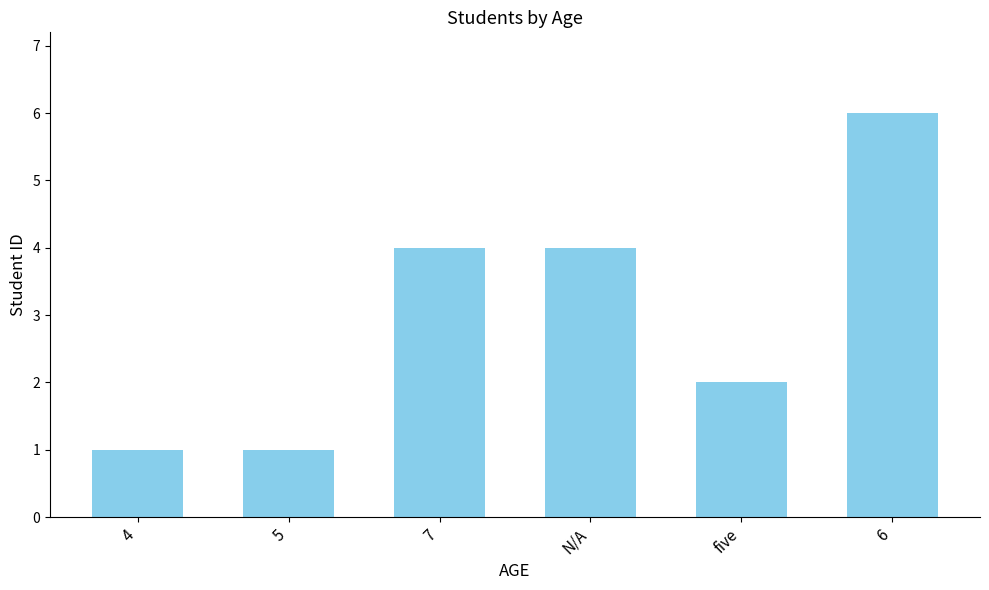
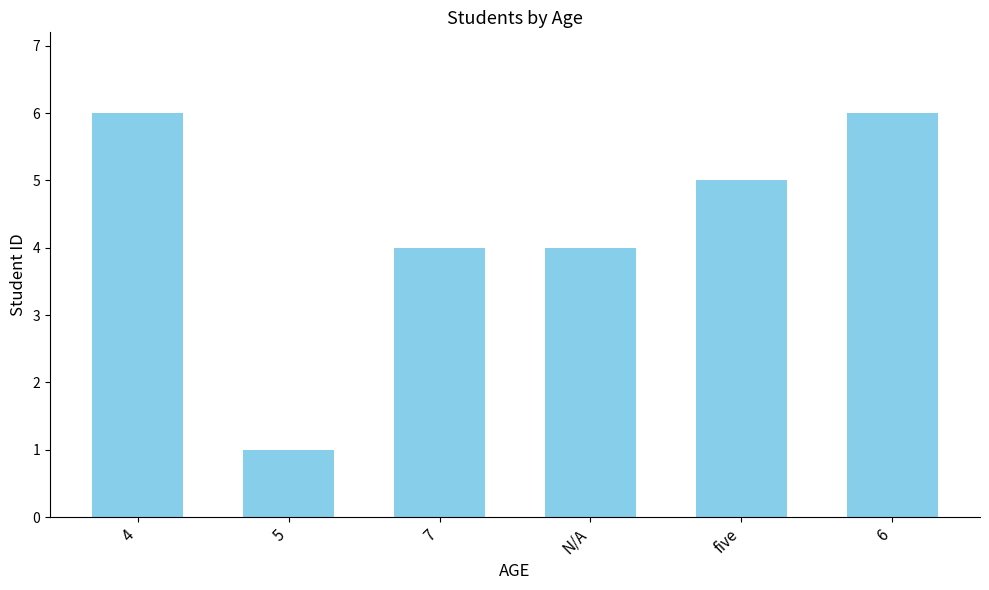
  {
-   "4": 1,
+   "4": 6,
    "5": 1,
    "7": 4,
    "N/A": 4,
-   "five": 2,
+   "five": 5,
    "6": 6
  }
